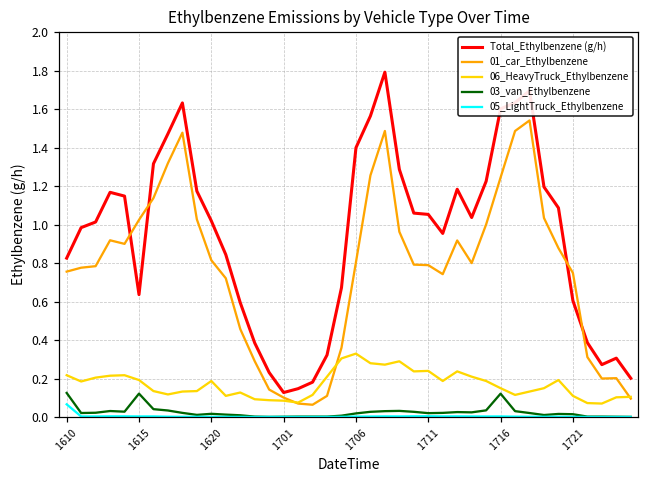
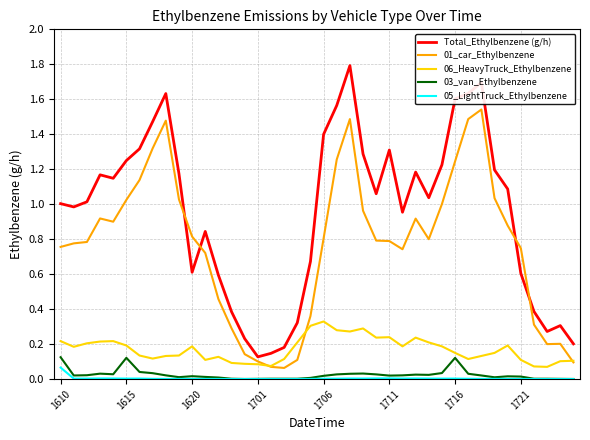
  {
    "Total_Ethylbenzene (g/h)": {
-     "1610": 0.83,
-     "1615": 0.64,
-     "1620": 1.02,
+     "1610": 1.00,
+     "1615": 1.25,
+     "1620": 0.61,
      "1701": 0.13,
      "1706": 1.40,
-     "1711": 1.05,
+     "1711": 1.31,
      "1721": 0.60
    },
    "03_van_Ethylbenzene": {
      "1610": 0.13,
      "1615": 0.12,
      "1620": 0.02,
      "1706": 0.02,
      "1711": 0.02,
      "1716": 0.12
    },
    "05_LightTruck_Ethylbenzene": {
      "1610": 0.07,
      "1615": 0.00,
      "1620": 0.00,
      "1706": 0.00,
      "1711": 0.00,
      "1716": 0.00
    }
  }
